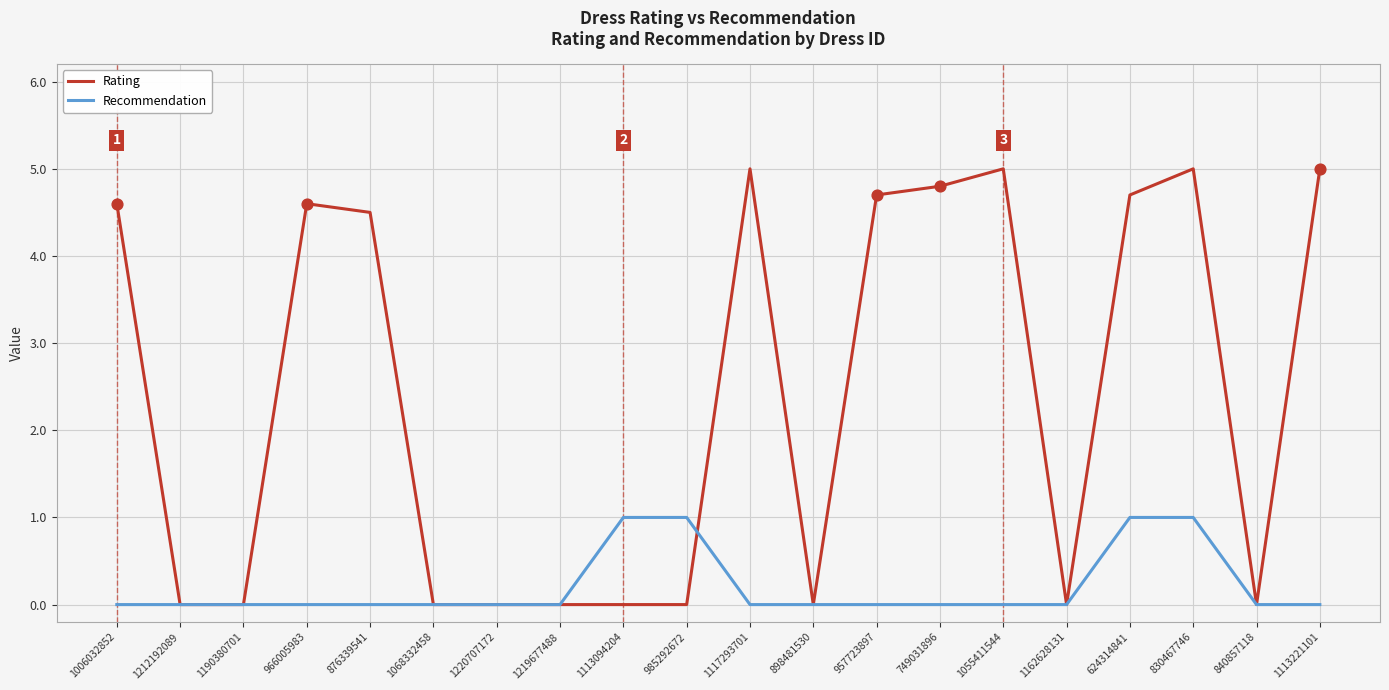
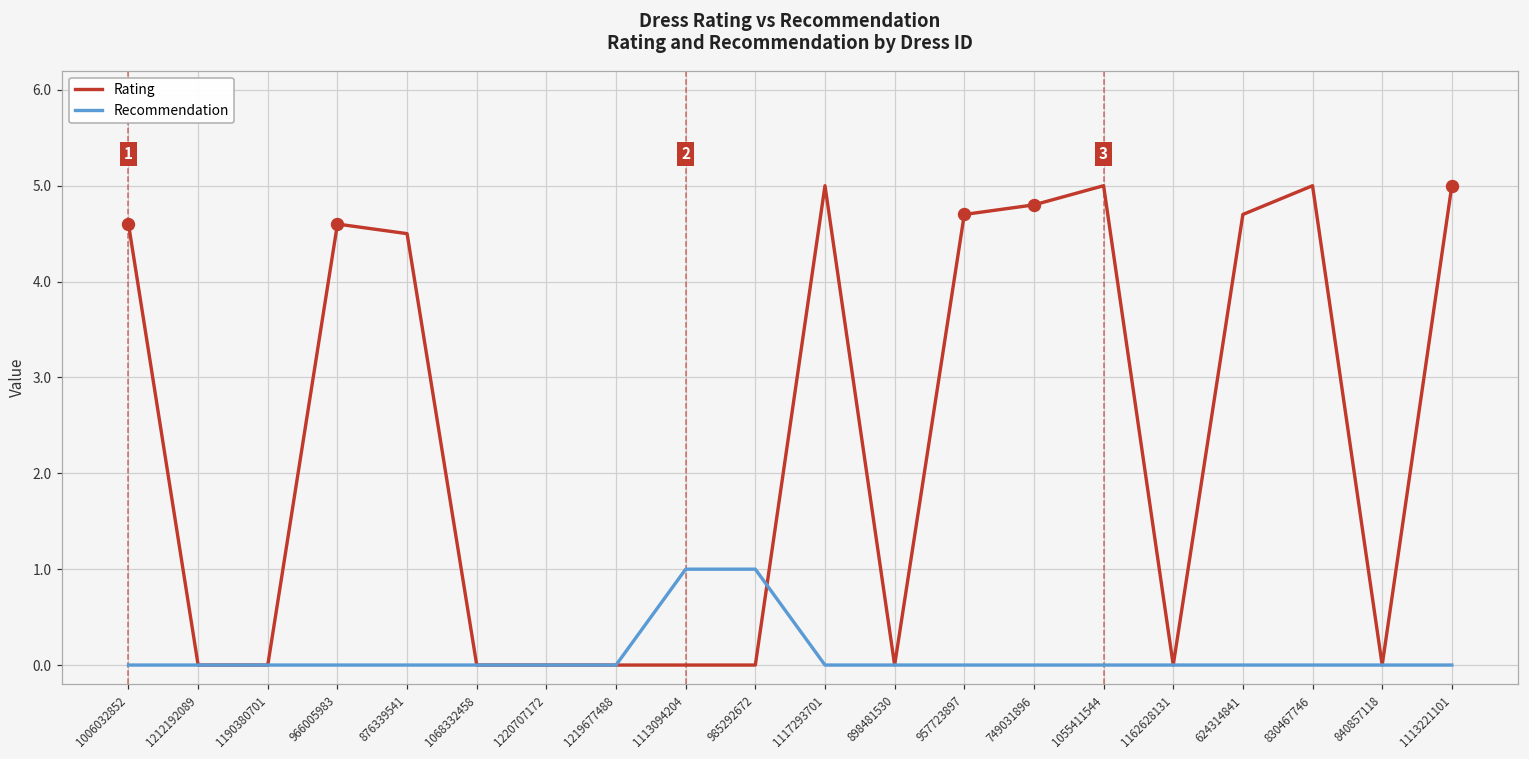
  {
    "Recommendation": {
      "1006032852": 0,
      "966005983": 0,
      "876339541": 0,
      "1113094204": 1,
      "985292672": 1,
      "1117293701": 0,
      "957723897": 0,
      "749031896": 0,
      "1055411544": 0,
-     "624314841": 1,
-     "830467746": 1,
+     "624314841": 0,
+     "830467746": 0,
      "1113221101": 0
    }
  }
